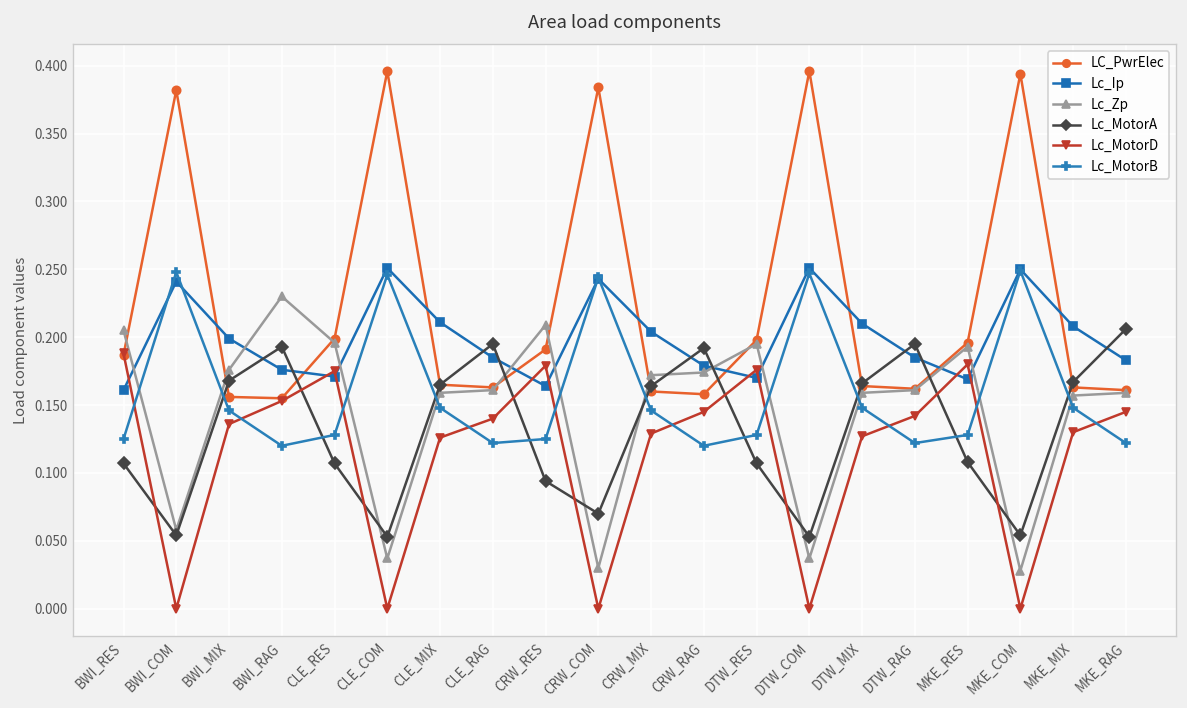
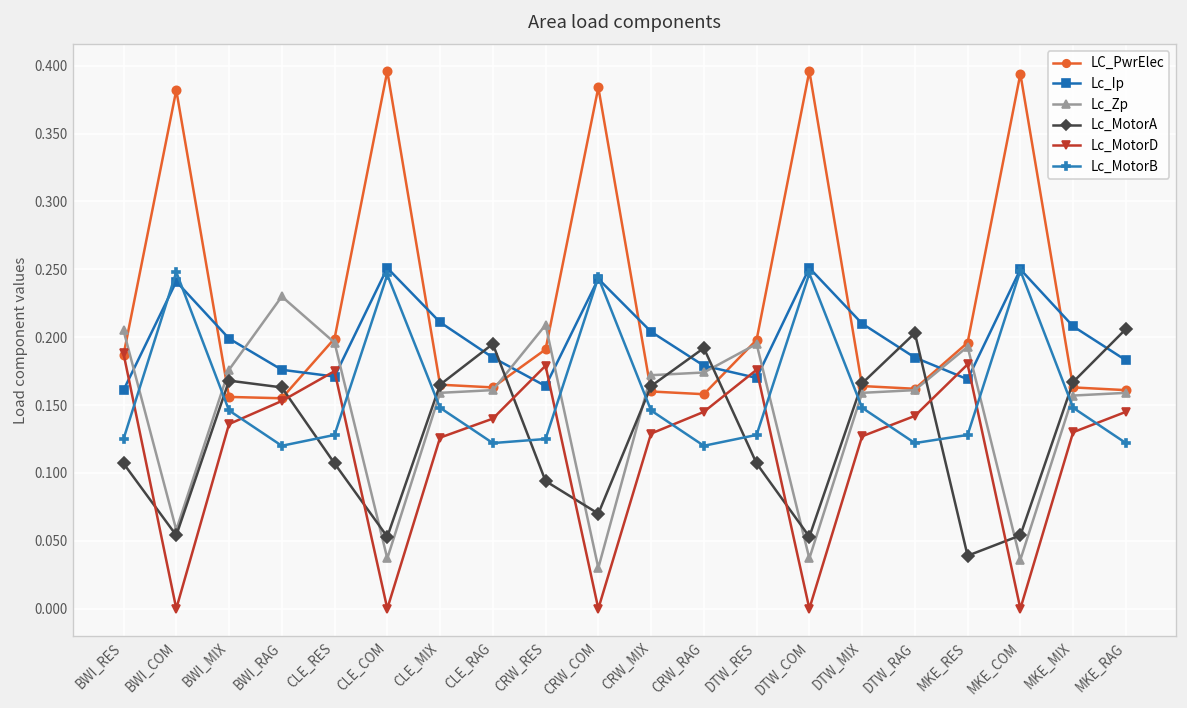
  {
    "Lc_Zp": {
      "BWI_RES": 0.205,
      "BWI_COM": 0.058,
      "BWI_MIX": 0.176,
      "BWI_RAG": 0.230,
      "CLE_RES": 0.196,
      "CLE_COM": 0.037,
      "CLE_MIX": 0.159,
      "CRW_RES": 0.209,
      "CRW_COM": 0.030,
      "CRW_MIX": 0.172,
      "CRW_RAG": 0.174,
      "DTW_RES": 0.195,
      "DTW_COM": 0.037,
      "DTW_MIX": 0.159,
      "MKE_RES": 0.193,
-     "MKE_COM": 0.028,
+     "MKE_COM": 0.036,
      "MKE_MIX": 0.157
    },
    "Lc_MotorA": {
      "BWI_RES": 0.107,
      "BWI_COM": 0.054,
      "BWI_MIX": 0.168,
-     "BWI_RAG": 0.193,
+     "BWI_RAG": 0.163,
      "CLE_RES": 0.107,
      "CLE_COM": 0.053,
      "CLE_RAG": 0.195,
      "CRW_RES": 0.094,
      "CRW_COM": 0.070,
      "CRW_MIX": 0.164,
      "CRW_RAG": 0.192,
      "DTW_RES": 0.107,
      "DTW_COM": 0.053,
-     "DTW_RAG": 0.195,
-     "MKE_RES": 0.108,
+     "DTW_RAG": 0.203,
+     "MKE_RES": 0.039,
      "MKE_COM": 0.054,
      "MKE_MIX": 0.167,
      "MKE_RAG": 0.206
    }
  }
